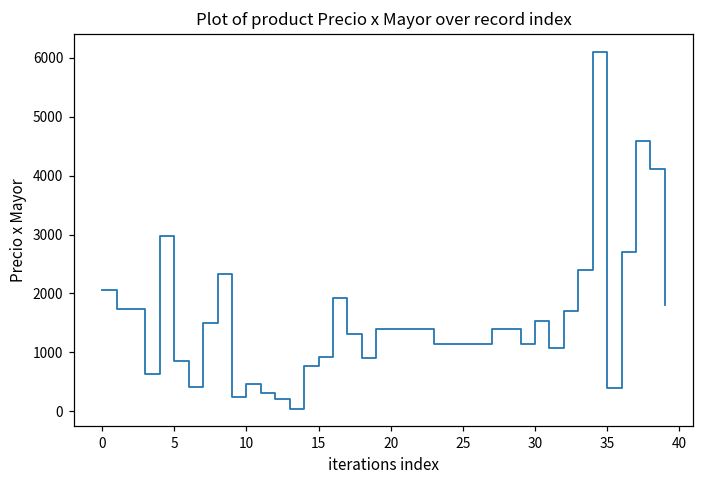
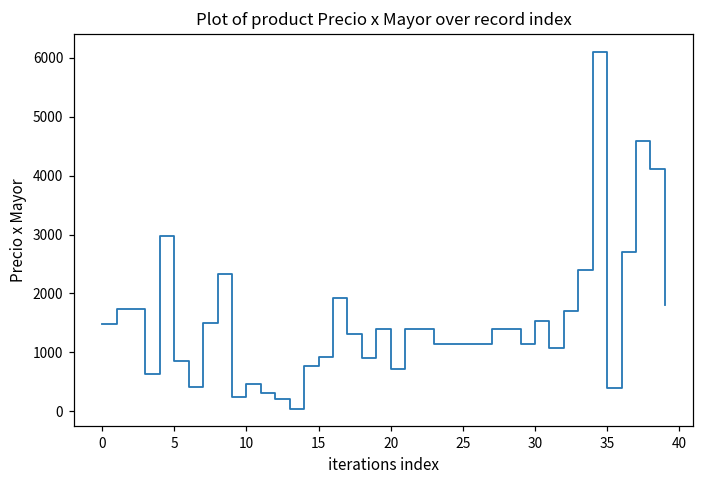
  {
-   "0": 2100,
+   "0": 1500,
    "5": 900,
    "10": 500,
    "15": 900,
-   "20": 1400,
+   "20": 700,
    "25": 1100,
    "30": 1500,
    "35": 400
  }
